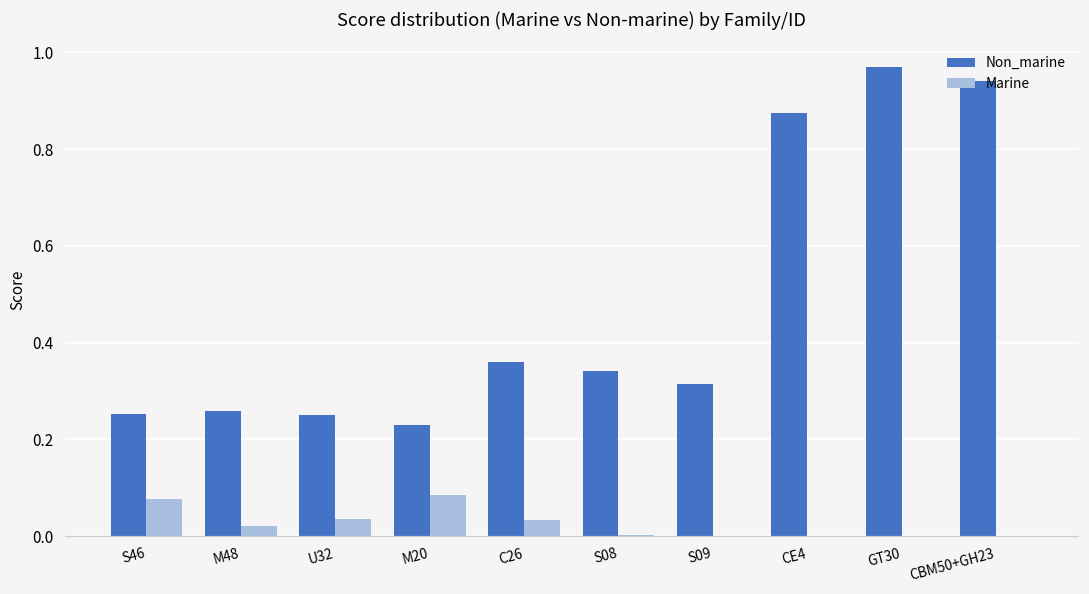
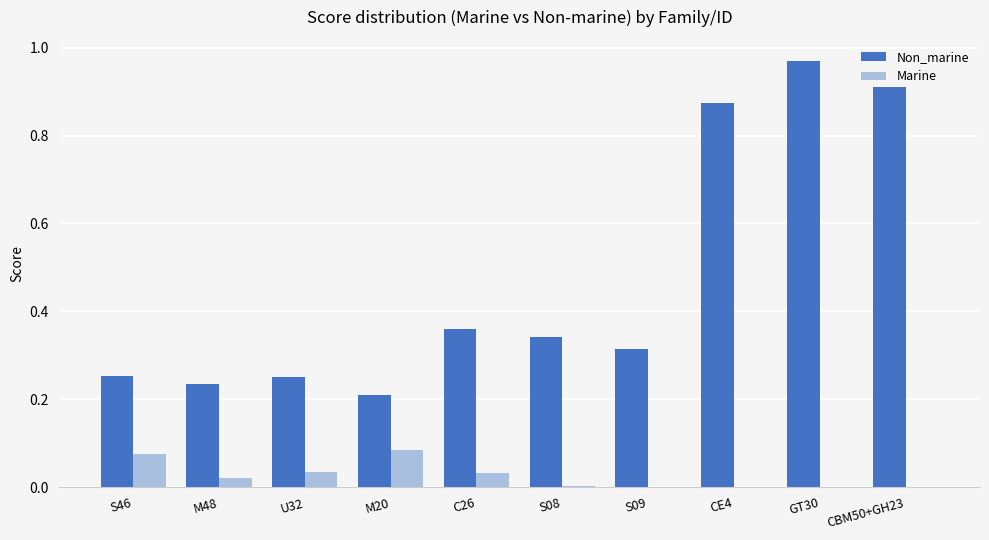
  {
    "Non_marine": {
      "S46": 0.25,
-     "M48": 0.26,
+     "M48": 0.24,
      "U32": 0.25,
-     "M20": 0.23,
+     "M20": 0.21,
      "C26": 0.36,
      "S08": 0.34,
      "S09": 0.32,
      "CE4": 0.88,
      "GT30": 0.97,
-     "CBM50+GH23": 0.94
+     "CBM50+GH23": 0.91
    },
    "Marine": {
      "S46": 0.08,
      "M48": 0.02,
      "U32": 0.04,
      "M20": 0.09,
      "C26": 0.03,
      "S09": 0.00,
      "CE4": 0.00,
      "GT30": 0.00,
      "CBM50+GH23": 0.00
    }
  }
